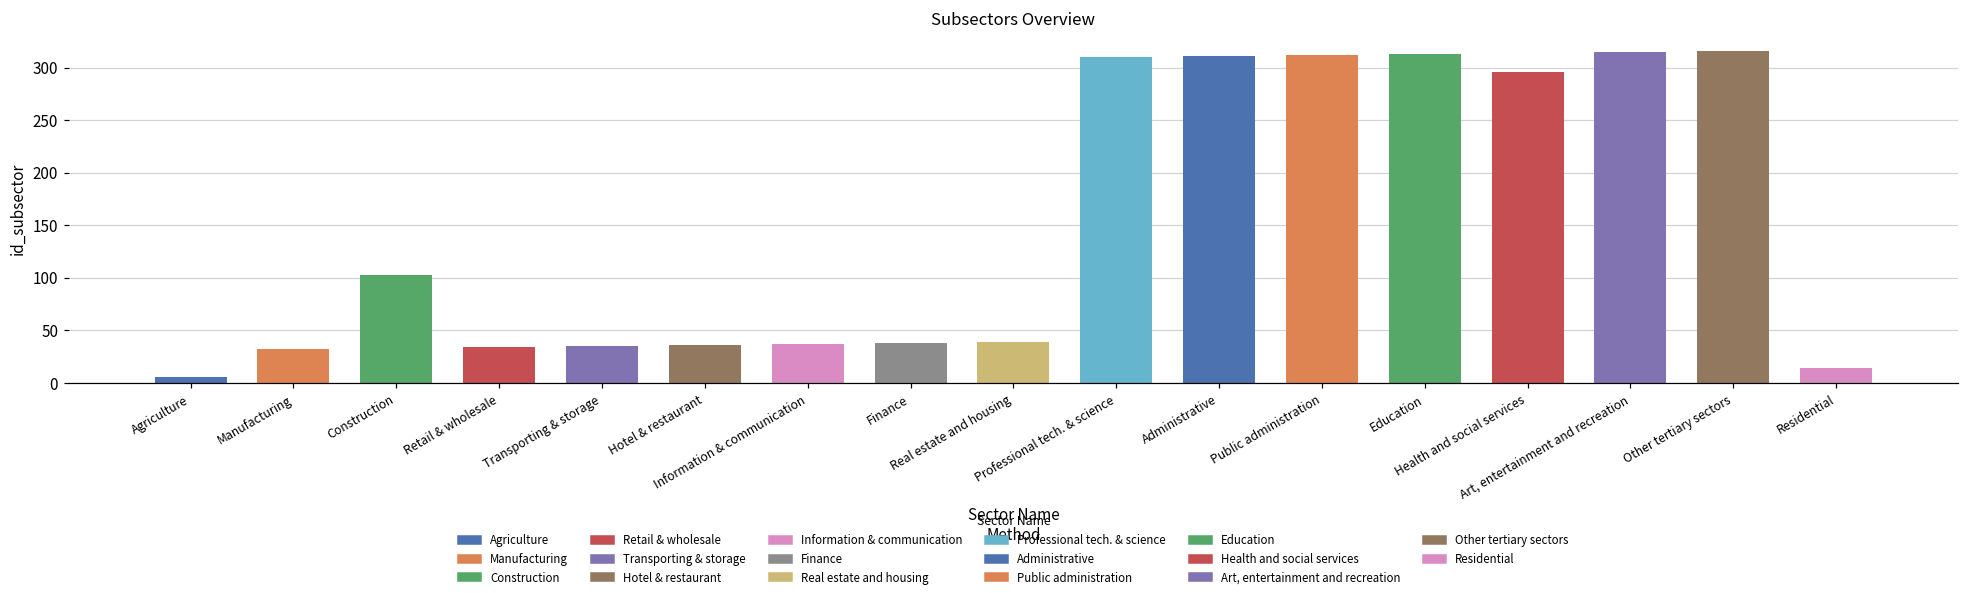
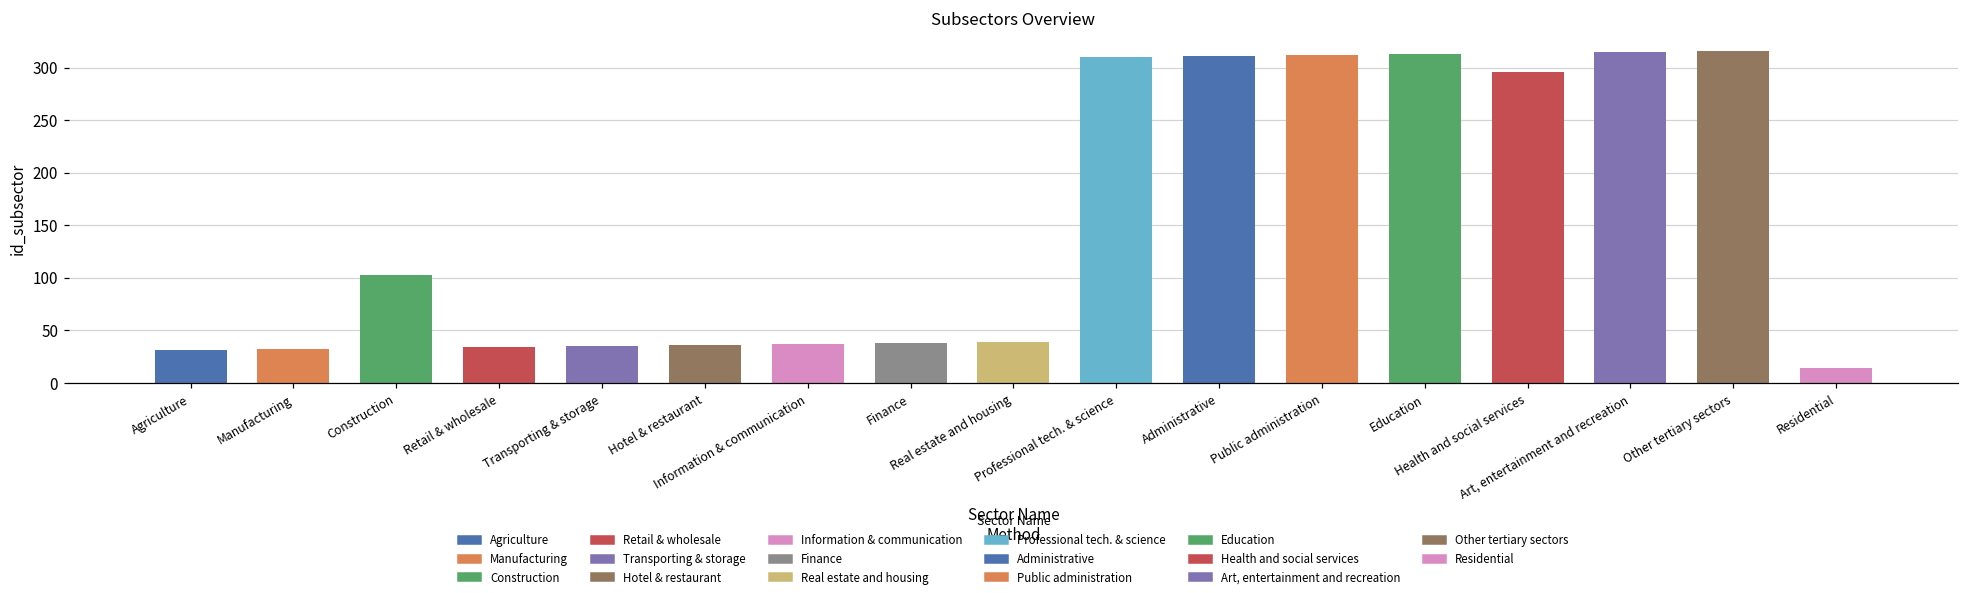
  {
-   "Agriculture": 10,
+   "Agriculture": 30,
    "Manufacturing": 30,
    "Construction": 100,
    "Retail & wholesale": 30,
    "Transporting & storage": 40,
    "Hotel & restaurant": 40,
    "Information & communication": 40,
    "Finance": 40,
    "Real estate and housing": 40,
    "Professional tech. & science": 310,
    "Administrative": 310,
    "Public administration": 310,
    "Education": 310,
    "Health and social services": 300,
    "Art, entertainment and recreation": 320,
    "Other tertiary sectors": 320,
    "Residential": 10
  }
